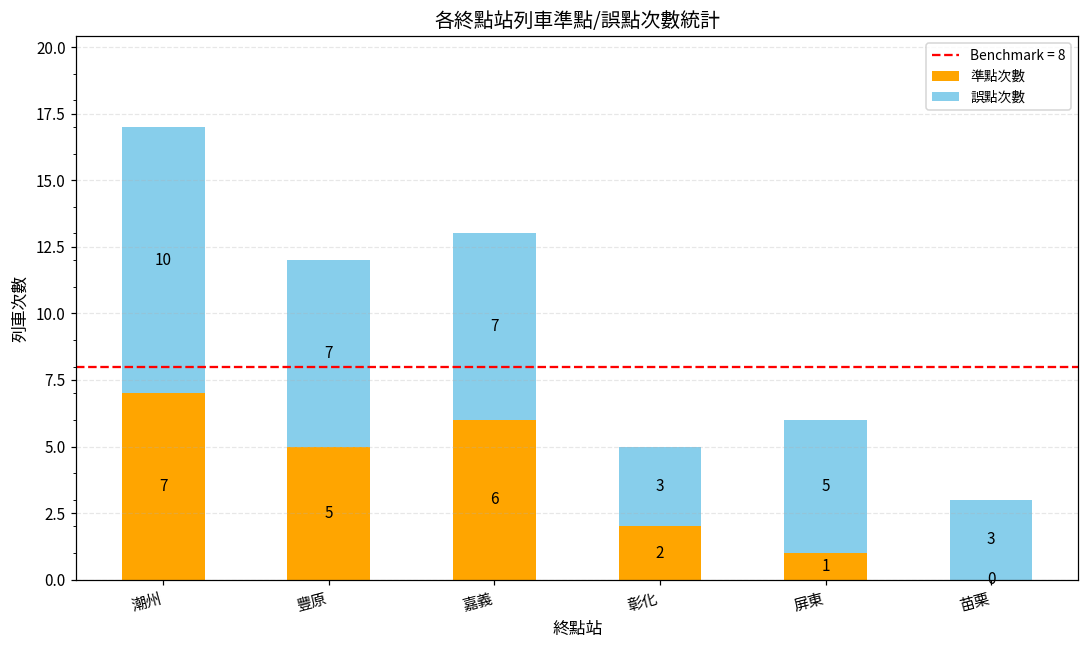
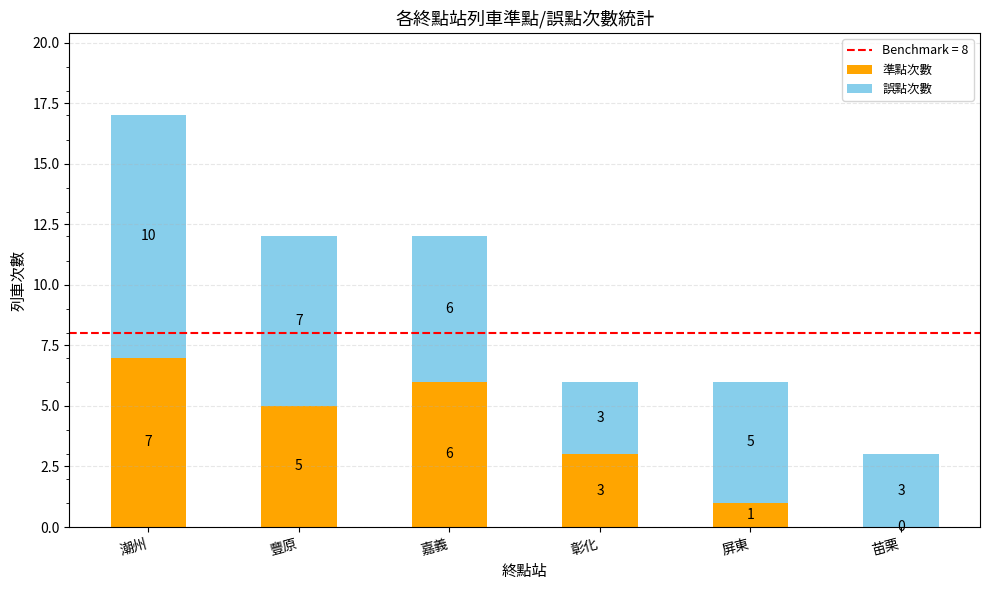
  {
    "準點次數": {
      "潮州": 7,
      "豐原": 5,
      "嘉義": 6,
-     "彰化": 2,
+     "彰化": 3,
      "屏東": 1,
      "苗栗": 0
    },
    "誤點次數": {
      "潮州": 10,
      "豐原": 7,
-     "嘉義": 7,
+     "嘉義": 6,
      "彰化": 3,
      "屏東": 5,
      "苗栗": 3
    }
  }
